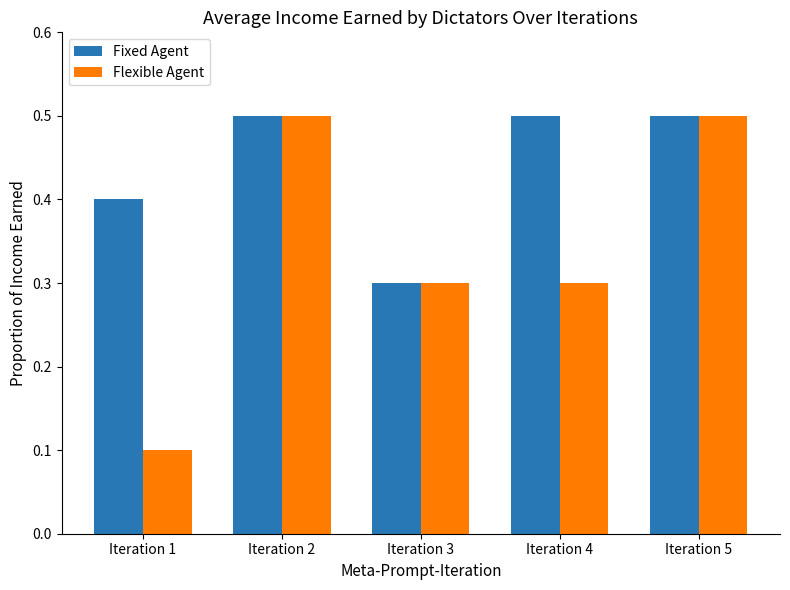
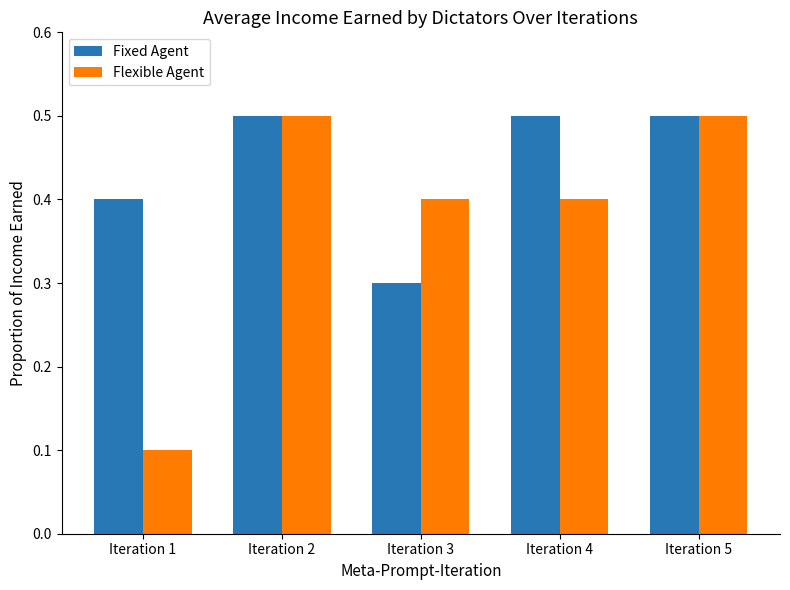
  {
    "Fixed Agent": {
      "Iteration 1": 0.40,
      "Iteration 2": 0.50,
      "Iteration 3": 0.30,
      "Iteration 4": 0.50,
      "Iteration 5": 0.50
    },
    "Flexible Agent": {
      "Iteration 1": 0.10,
      "Iteration 2": 0.50,
-     "Iteration 3": 0.30,
-     "Iteration 4": 0.30,
+     "Iteration 3": 0.40,
+     "Iteration 4": 0.40,
      "Iteration 5": 0.50
    }
  }
